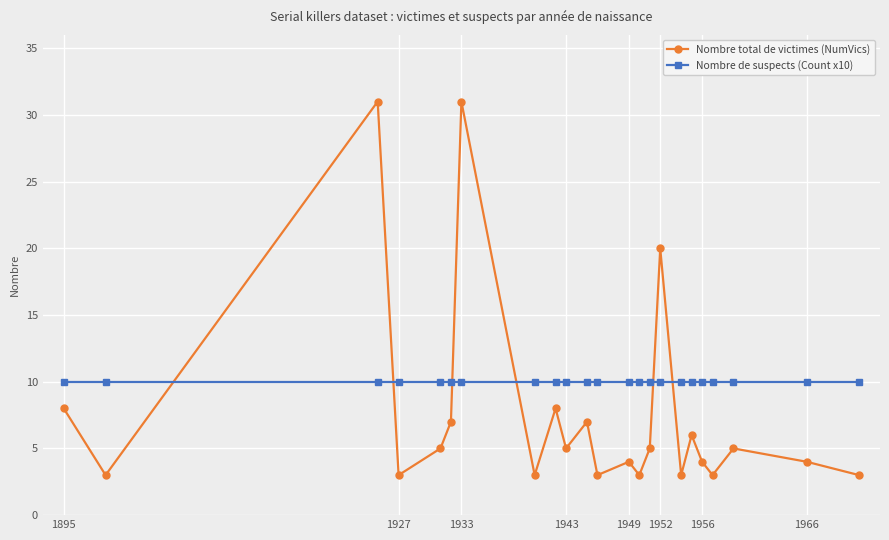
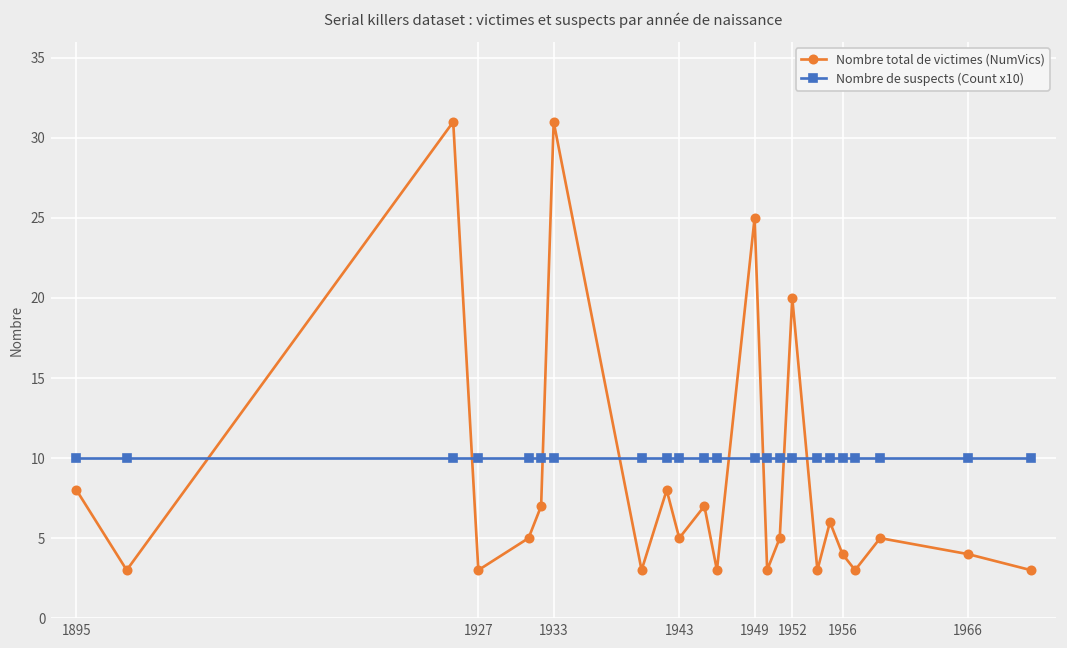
  {
    "Nombre total de victimes (NumVics)": {
      "1895": 8,
      "1927": 3,
      "1933": 31,
      "1943": 5,
-     "1949": 4,
+     "1949": 25,
      "1952": 20,
      "1956": 4,
      "1966": 4
    },
    "Nombre de suspects (Count x10)": {
      "1895": 10,
      "1927": 10,
      "1933": 10,
      "1943": 10,
      "1949": 10,
      "1952": 10,
      "1956": 10,
      "1966": 10
    }
  }
